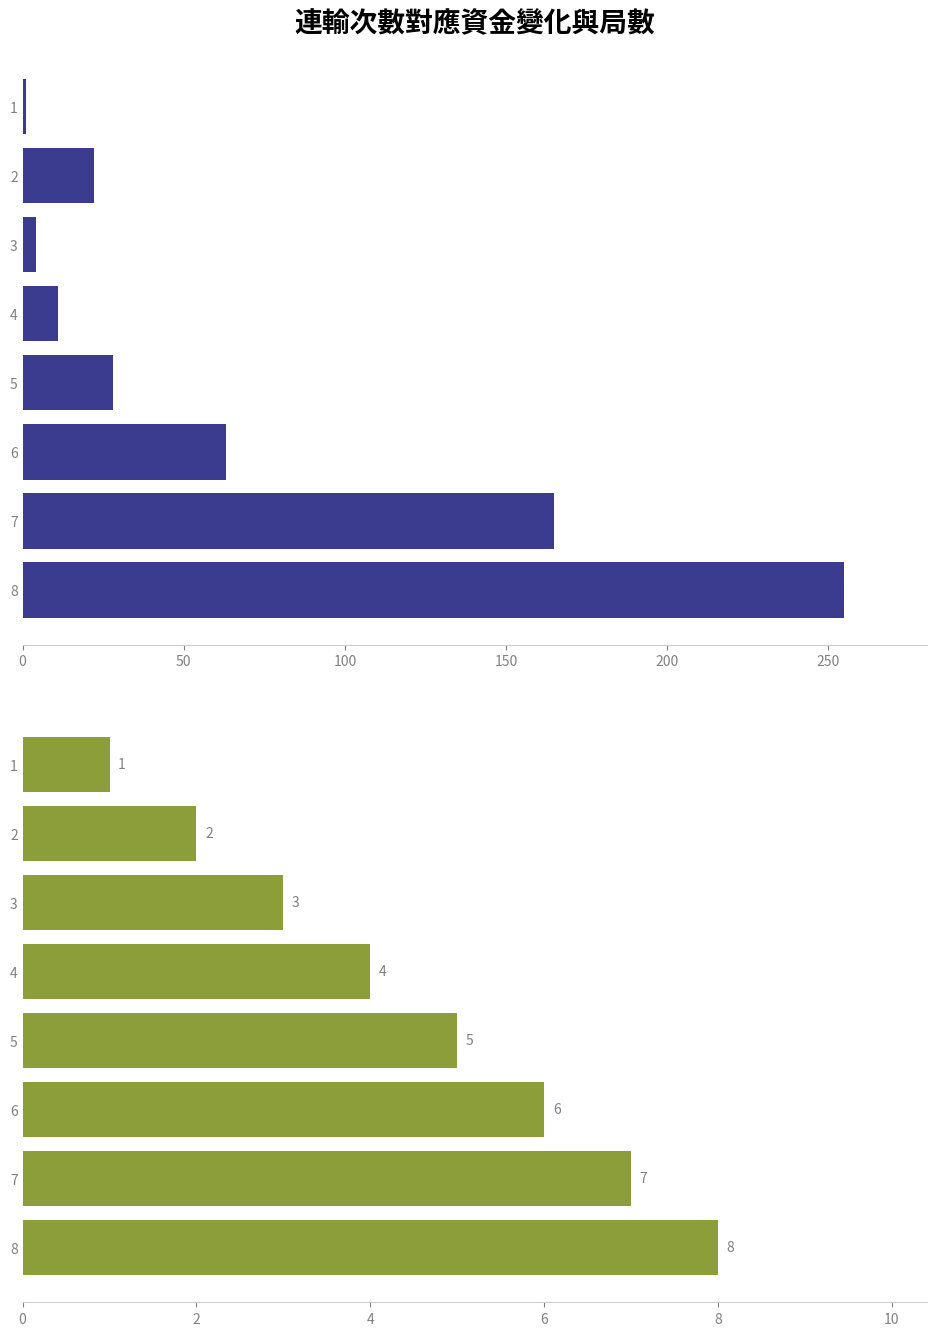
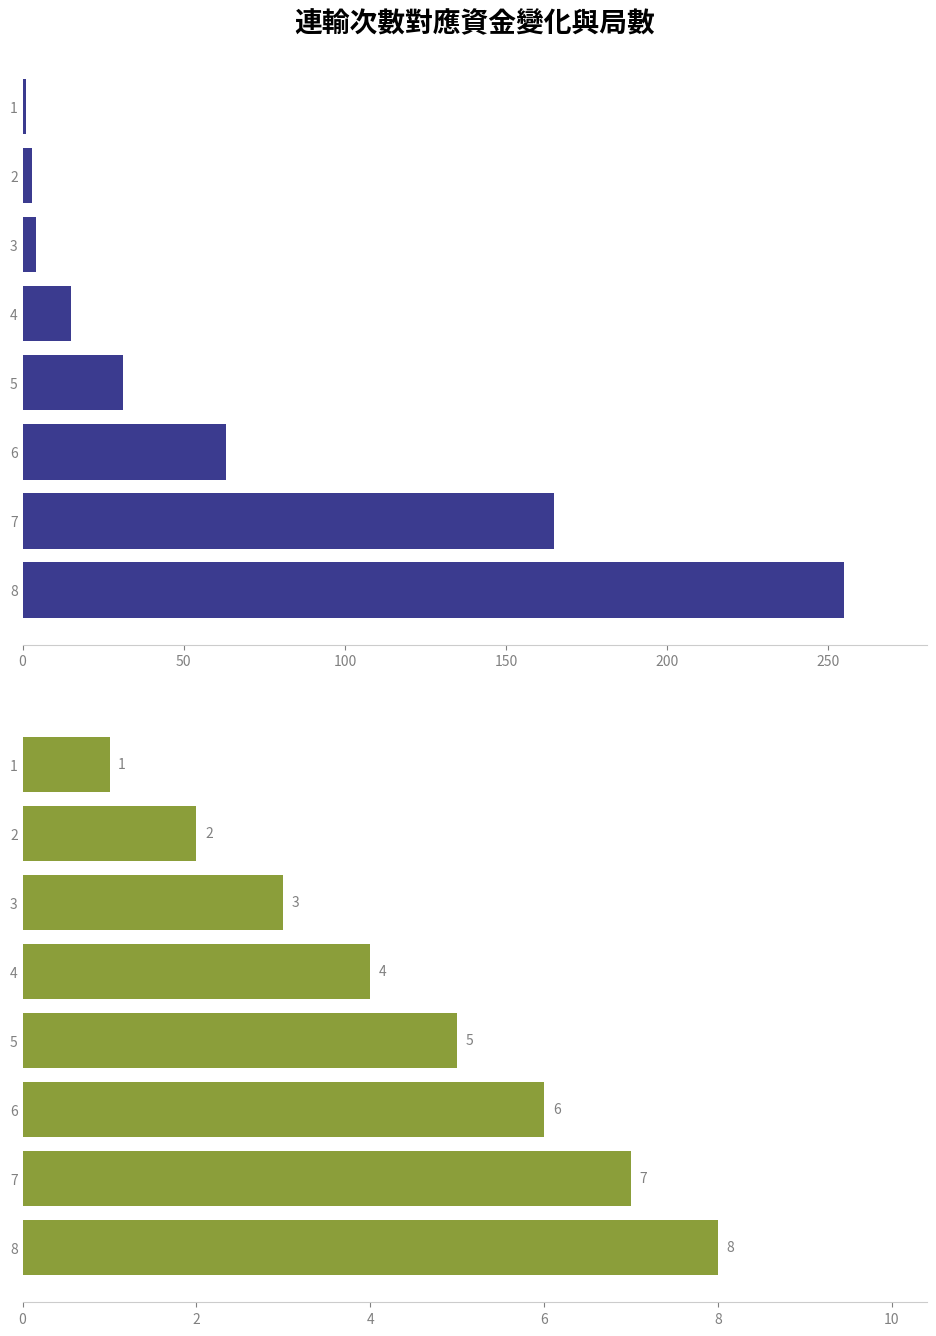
  {
    "連輸次數對應資金變化與局數": {
      "1": 1,
-     "2": 22,
+     "2": 3,
      "3": 4,
-     "4": 11,
-     "5": 28,
+     "4": 15,
+     "5": 31,
      "6": 63,
      "7": 165,
      "8": 255
    }
  }
